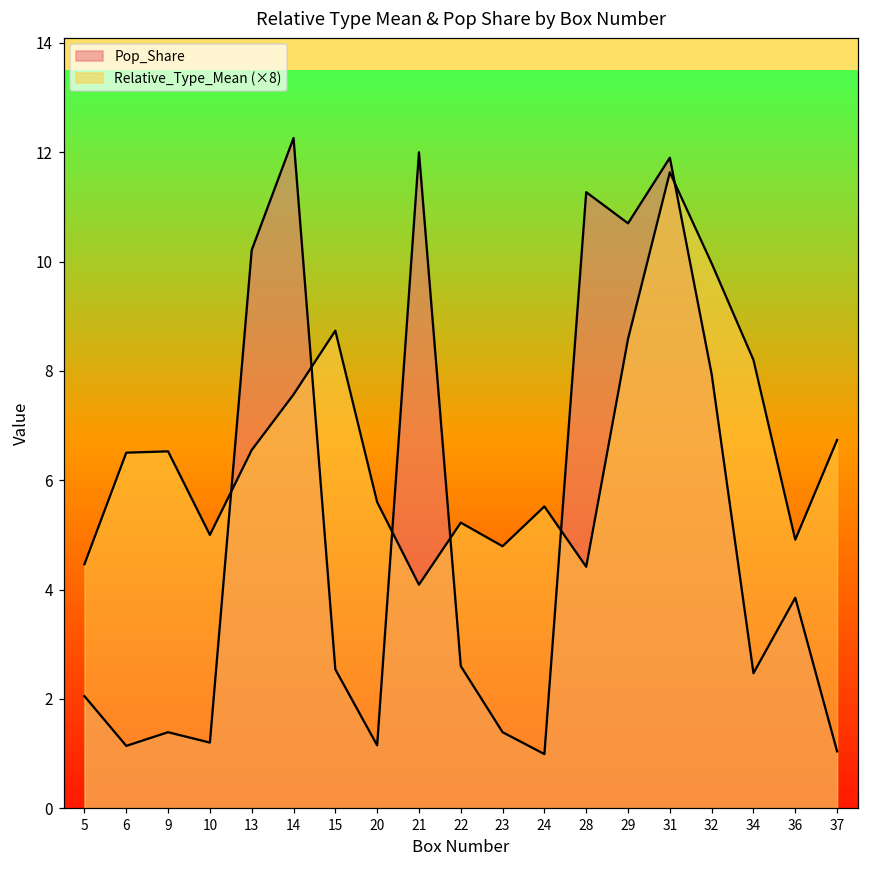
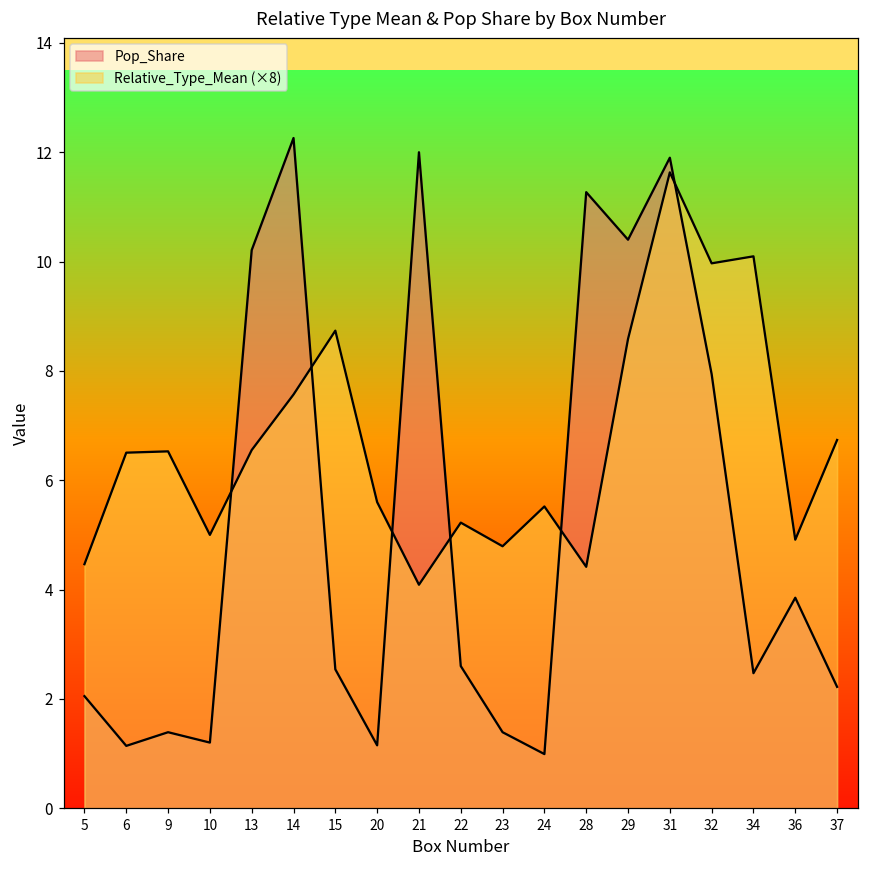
  {
    "Pop_Share": {
      "5": 2.1,
      "6": 1.1,
      "9": 1.4,
      "10": 1.2,
      "13": 10.2,
      "14": 12.3,
      "15": 2.5,
      "20": 1.2,
      "21": 12.0,
      "22": 2.6,
      "23": 1.4,
      "24": 1.0,
      "28": 11.3,
-     "29": 10.7,
+     "29": 10.4,
      "31": 11.9,
      "32": 7.9,
      "34": 2.5,
      "36": 3.9,
-     "37": 1.0
+     "37": 2.2
    },
    "Relative_Type_Mean (×8)": {
      "5": 4.5,
      "6": 6.5,
      "9": 6.5,
      "10": 5.0,
      "13": 6.6,
      "14": 7.6,
      "15": 8.7,
      "20": 5.6,
      "21": 4.1,
      "22": 5.2,
      "23": 4.8,
      "24": 5.5,
      "28": 4.4,
      "29": 8.6,
      "31": 11.6,
      "32": 10.0,
-     "34": 8.2,
+     "34": 10.1,
      "36": 4.9,
      "37": 6.7
    }
  }
